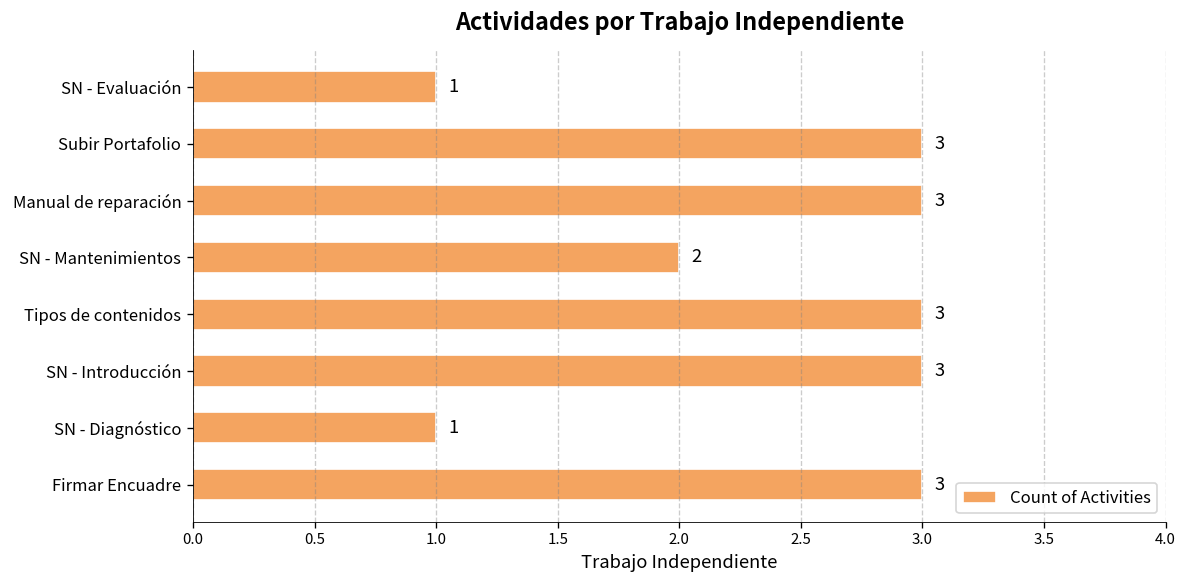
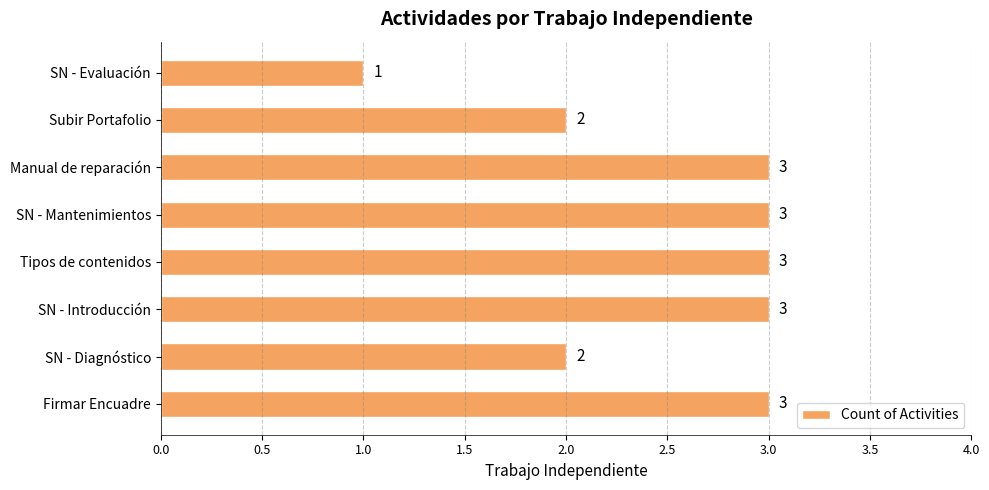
  {
    "SN - Evaluación": 1,
-   "Subir Portafolio": 3,
+   "Subir Portafolio": 2,
    "Manual de reparación": 3,
-   "SN - Mantenimientos": 2,
+   "SN - Mantenimientos": 3,
    "Tipos de contenidos": 3,
    "SN - Introducción": 3,
-   "SN - Diagnóstico": 1,
+   "SN - Diagnóstico": 2,
    "Firmar Encuadre": 3
  }
